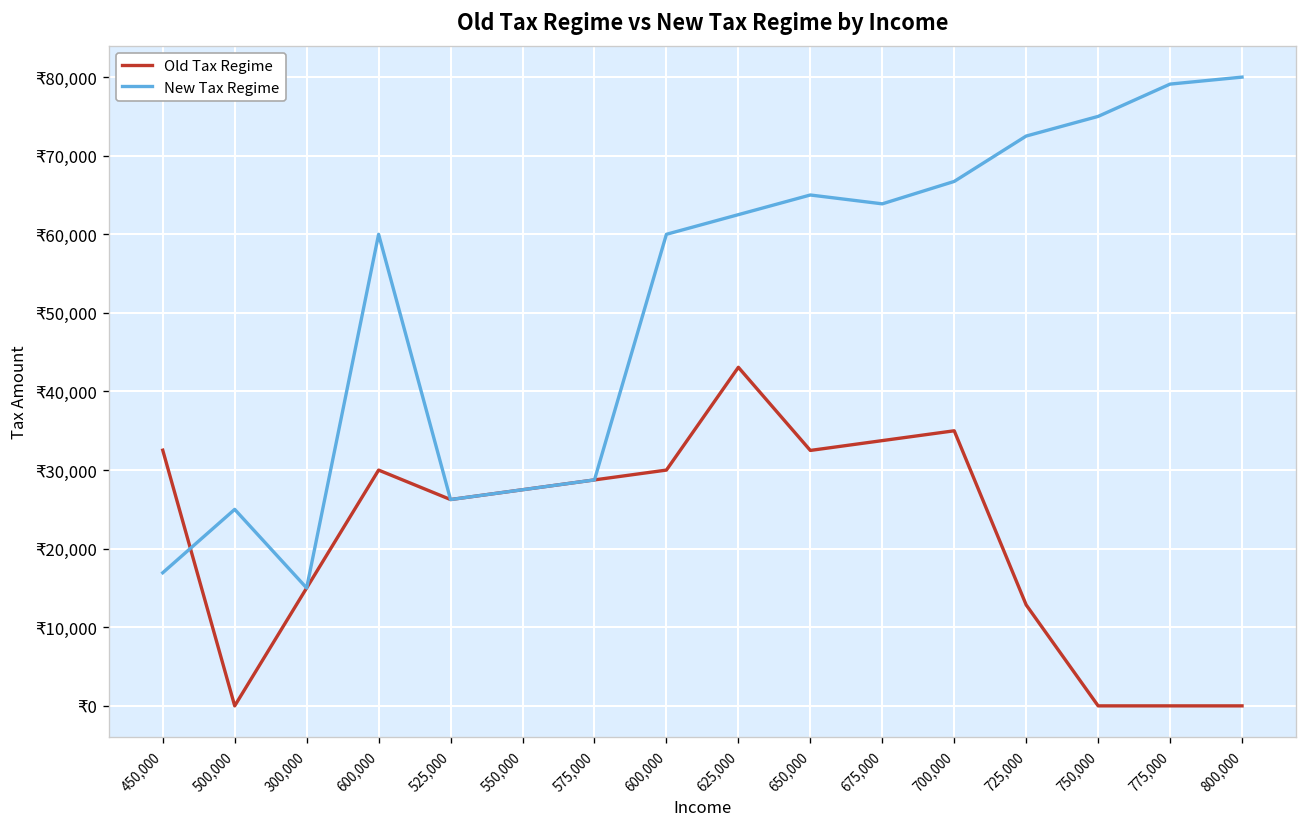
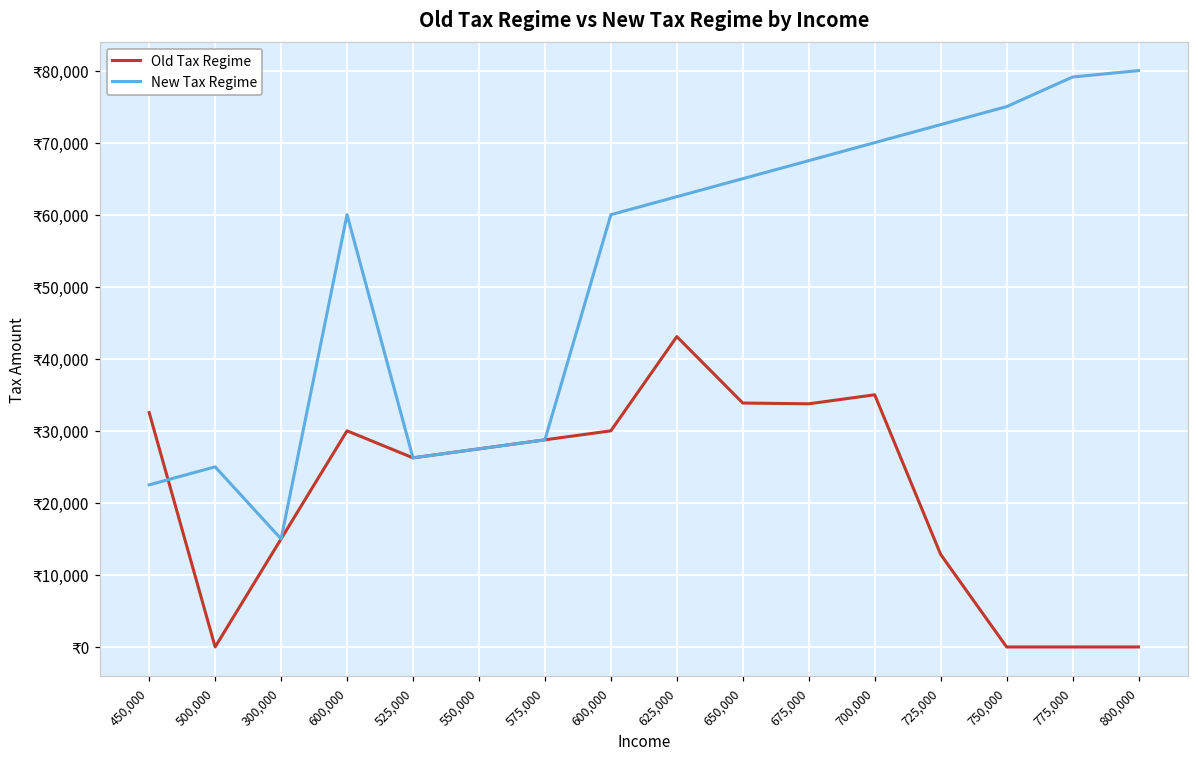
  {
    "Old Tax Regime": {
      "450,000": "₹33,000",
      "500,000": "₹0",
      "625,000": "₹43,000",
-     "650,000": "₹33,000",
+     "650,000": "₹34,000",
      "675,000": "₹34,000",
      "700,000": "₹35,000",
      "725,000": "₹13,000",
      "750,000": "₹0",
      "775,000": "₹0",
      "800,000": "₹0"
    },
    "New Tax Regime": {
-     "450,000": "₹17,000",
+     "450,000": "₹23,000",
      "500,000": "₹25,000",
      "625,000": "₹63,000",
      "650,000": "₹65,000",
-     "675,000": "₹64,000",
-     "700,000": "₹67,000",
+     "675,000": "₹68,000",
+     "700,000": "₹70,000",
      "725,000": "₹73,000",
      "750,000": "₹75,000",
      "775,000": "₹79,000",
      "800,000": "₹80,000"
    }
  }
